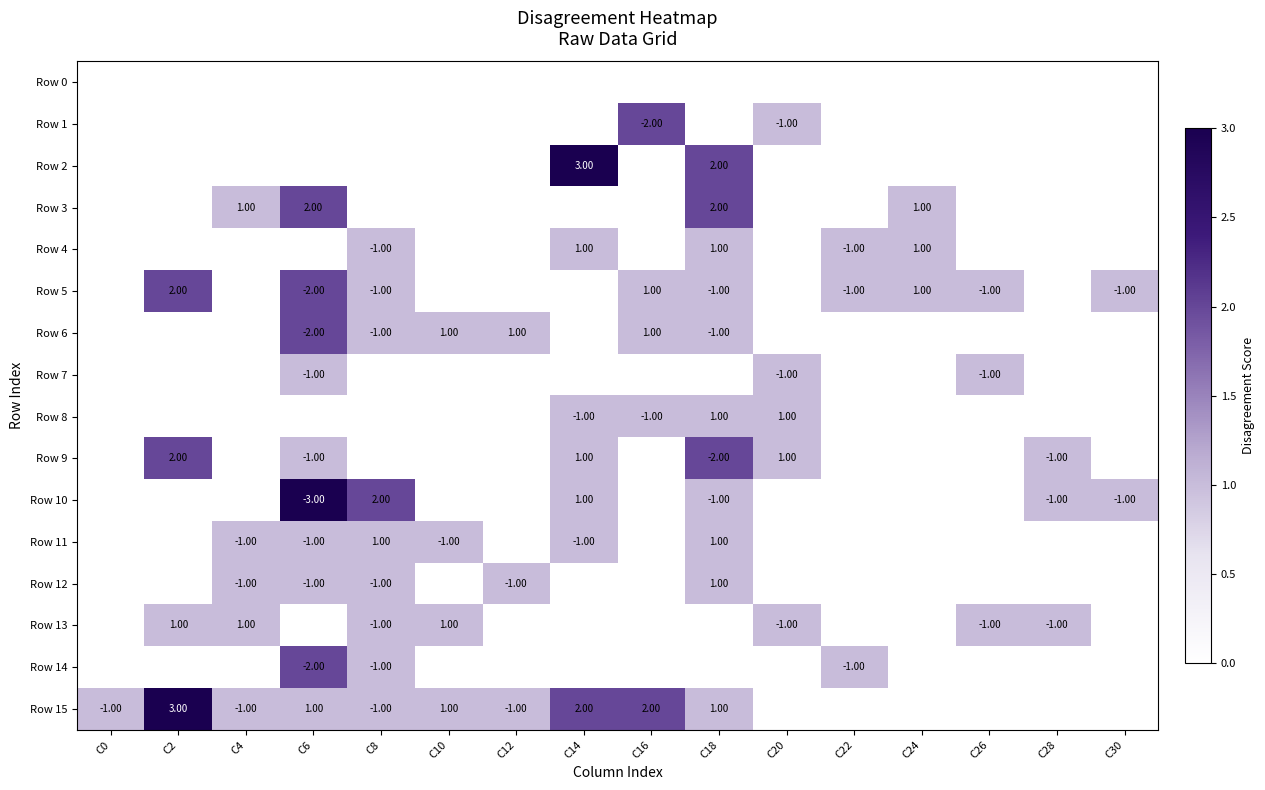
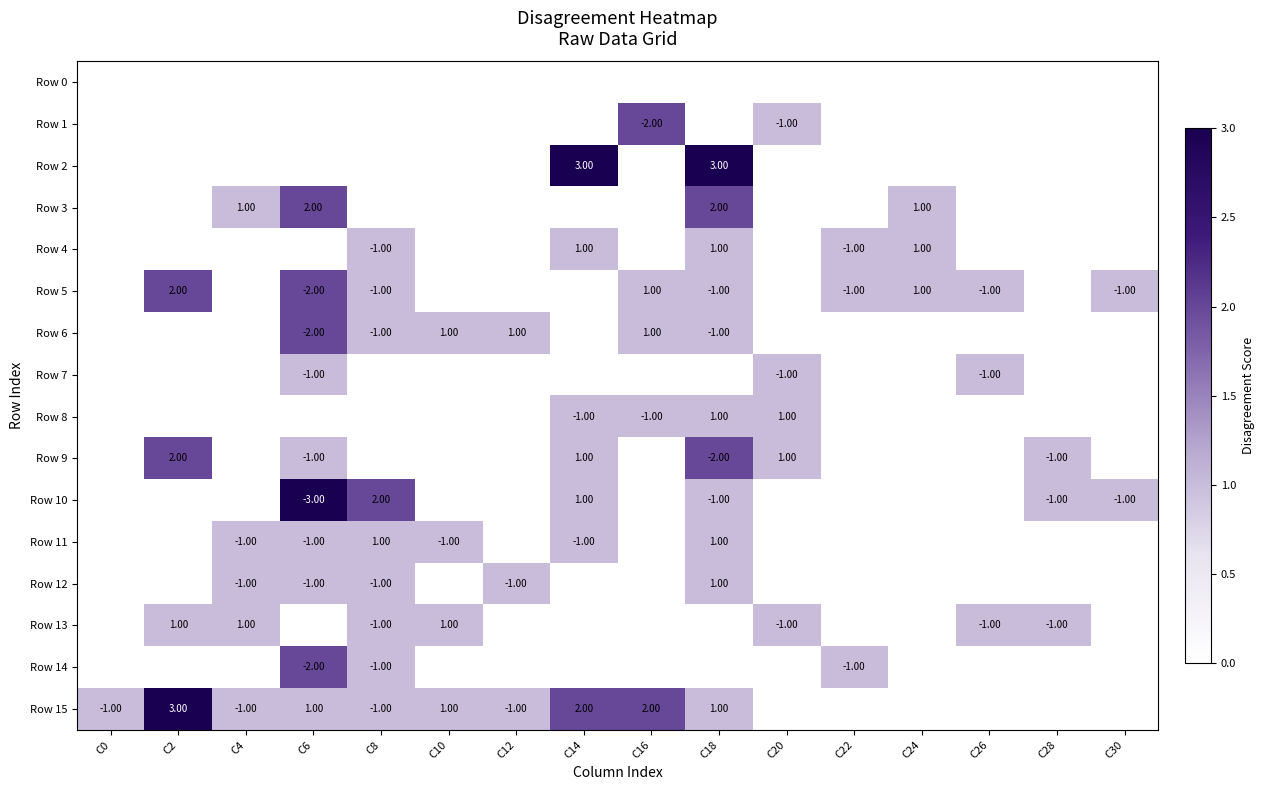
  {
    "Row 1": {
      "C16": -2.00,
      "C20": -1.00
    },
    "Row 2": {
      "C14": 3.00,
-     "C18": 2.00
+     "C18": 3.00
    },
    "Row 3": {
      "C4": 1.00,
      "C6": 2.00,
      "C18": 2.00,
      "C24": 1.00
    },
    "Row 4": {
      "C8": -1.00,
      "C14": 1.00,
      "C18": 1.00,
      "C22": -1.00,
      "C24": 1.00
    },
    "Row 5": {
      "C2": 2.00,
      "C6": -2.00,
      "C8": -1.00,
      "C16": 1.00,
      "C18": -1.00,
      "C22": -1.00,
      "C24": 1.00,
      "C26": -1.00,
      "C30": -1.00
    },
    "Row 6": {
      "C6": -2.00,
      "C8": -1.00,
      "C10": 1.00,
      "C12": 1.00,
      "C16": 1.00,
      "C18": -1.00
    },
    "Row 7": {
      "C6": -1.00,
      "C20": -1.00,
      "C26": -1.00
    },
    "Row 8": {
      "C14": -1.00,
      "C16": -1.00,
      "C18": 1.00,
      "C20": 1.00
    },
    "Row 9": {
      "C2": 2.00,
      "C6": -1.00,
      "C14": 1.00,
      "C18": -2.00,
      "C20": 1.00,
      "C28": -1.00
    },
    "Row 10": {
      "C6": -3.00,
      "C8": 2.00,
      "C14": 1.00,
      "C18": -1.00,
      "C28": -1.00,
      "C30": -1.00
    },
    "Row 11": {
      "C4": -1.00,
      "C6": -1.00,
      "C8": 1.00,
      "C10": -1.00,
      "C14": -1.00,
      "C18": 1.00
    },
    "Row 12": {
      "C4": -1.00,
      "C6": -1.00,
      "C8": -1.00,
      "C12": -1.00,
      "C18": 1.00
    },
    "Row 13": {
      "C2": 1.00,
      "C4": 1.00,
      "C8": -1.00,
      "C10": 1.00,
      "C20": -1.00,
      "C26": -1.00,
      "C28": -1.00
    },
    "Row 14": {
      "C6": -2.00,
      "C8": -1.00,
      "C22": -1.00
    },
    "Row 15": {
      "C0": -1.00,
      "C2": 3.00,
      "C4": -1.00,
      "C6": 1.00,
      "C8": -1.00,
      "C10": 1.00,
      "C12": -1.00,
      "C14": 2.00,
      "C16": 2.00,
      "C18": 1.00
    }
  }
